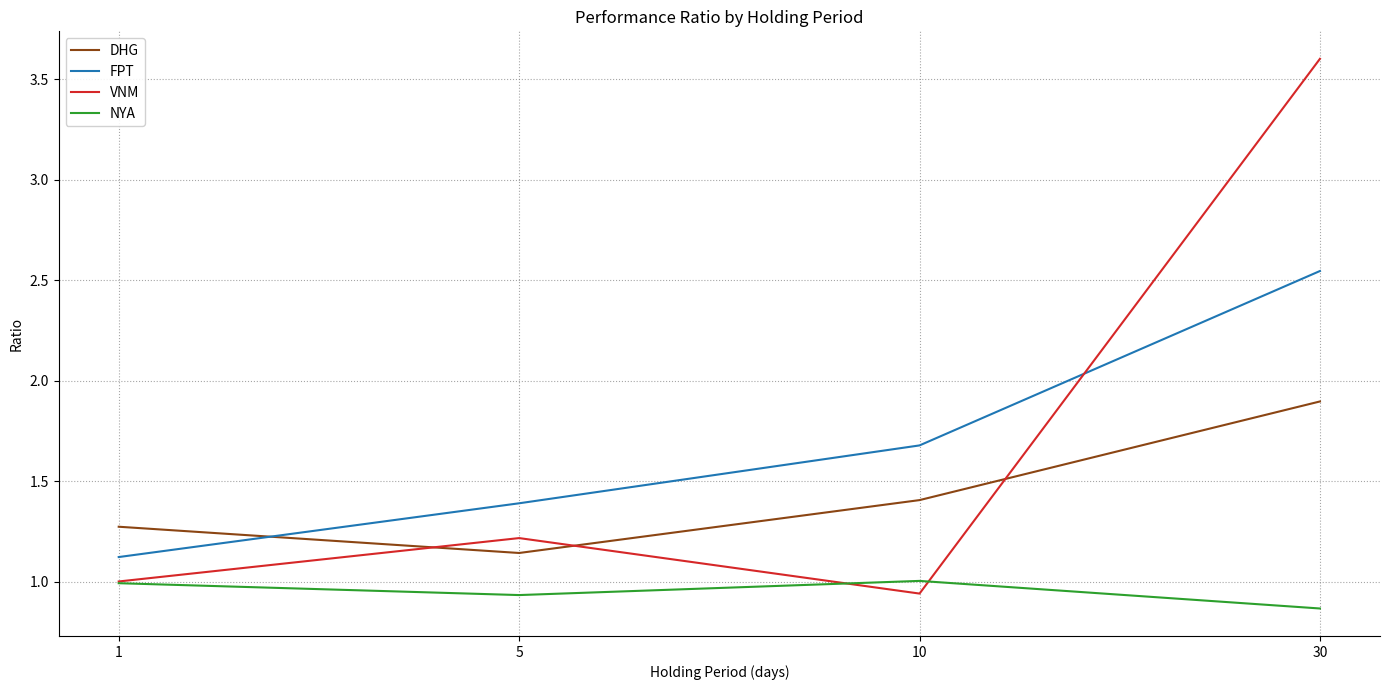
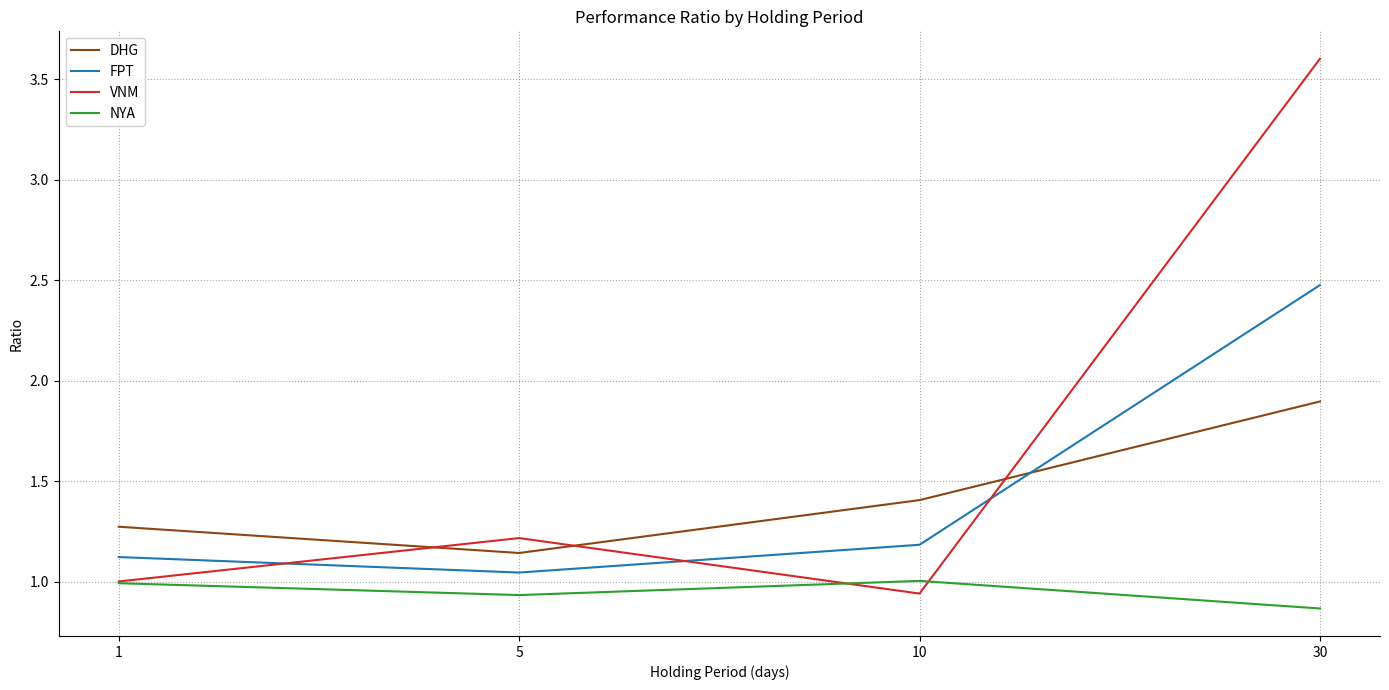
  {
    "DHG": {
      "1": 1.27,
      "5": 1.14,
      "10": 1.41,
      "30": 1.90
    },
    "FPT": {
      "1": 1.12,
-     "5": 1.39,
-     "10": 1.68,
-     "30": 2.55
+     "5": 1.05,
+     "10": 1.18,
+     "30": 2.48
    },
    "VNM": {
      "5": 1.22,
      "10": 0.94,
      "30": 3.60
    },
    "NYA": {
      "5": 0.93,
      "10": 1.00,
      "30": 0.87
    }
  }
